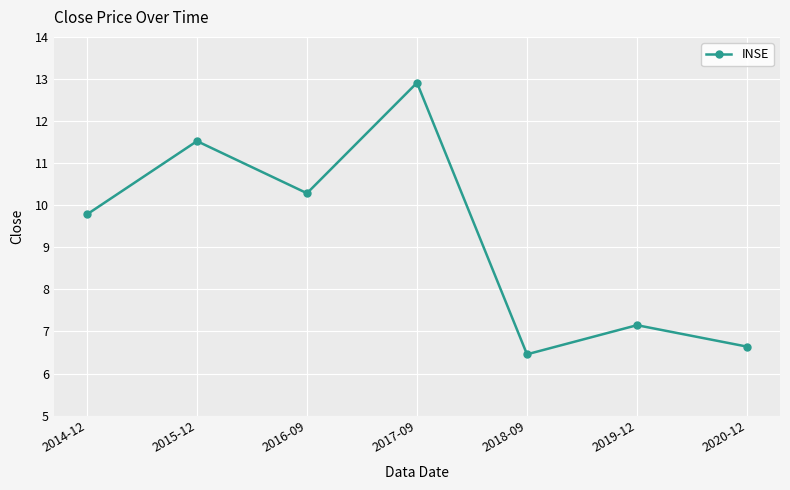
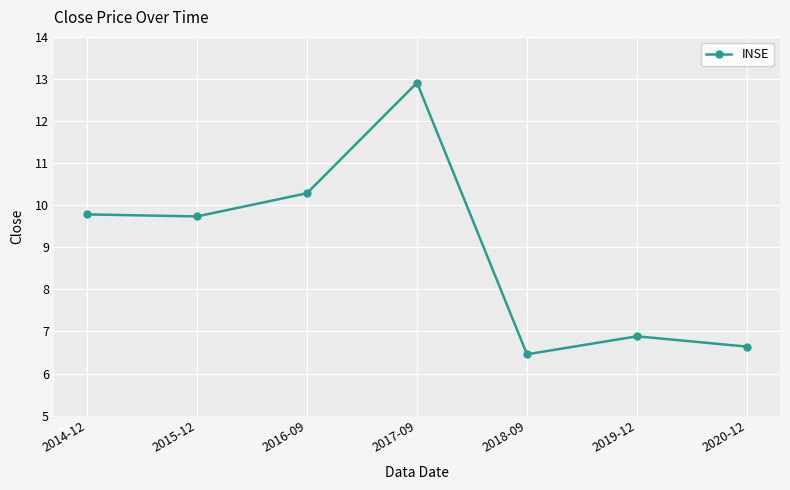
  {
    "2014-12": 9.8,
-   "2015-12": 11.5,
+   "2015-12": 9.7,
    "2016-09": 10.3,
    "2017-09": 12.9,
    "2018-09": 6.5,
-   "2019-12": 7.1,
+   "2019-12": 6.9,
    "2020-12": 6.6
  }
